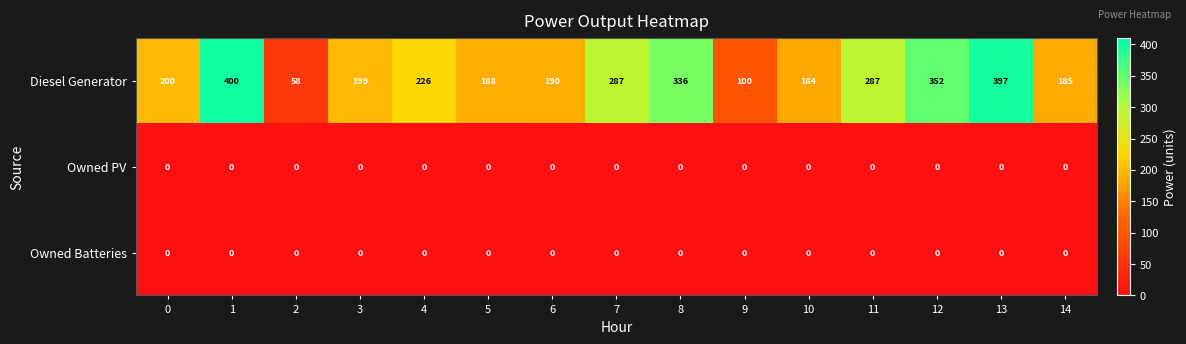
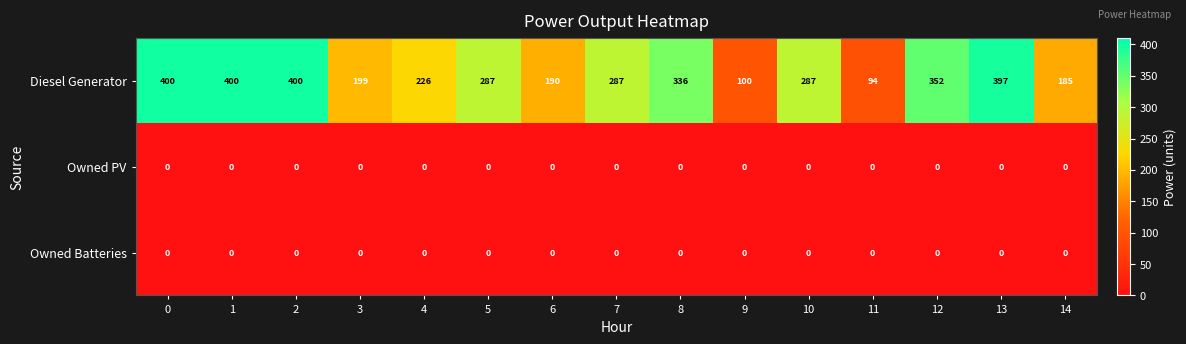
  {
    "Diesel Generator": {
-     "0": 200,
+     "0": 400,
      "1": 400,
-     "2": 58,
+     "2": 400,
      "3": 199,
      "4": 226,
-     "5": 188,
+     "5": 287,
      "6": 190,
      "7": 287,
      "8": 336,
      "9": 100,
-     "10": 184,
-     "11": 287,
+     "10": 287,
+     "11": 94,
      "12": 352,
      "13": 397,
      "14": 185
    },
    "Owned PV": {
      "0": 0,
      "1": 0,
      "2": 0,
      "3": 0,
      "4": 0,
      "5": 0,
      "6": 0,
      "7": 0,
      "8": 0,
      "9": 0,
      "10": 0,
      "11": 0,
      "12": 0,
      "13": 0,
      "14": 0
    },
    "Owned Batteries": {
      "0": 0,
      "1": 0,
      "2": 0,
      "3": 0,
      "4": 0,
      "5": 0,
      "6": 0,
      "7": 0,
      "8": 0,
      "9": 0,
      "10": 0,
      "11": 0,
      "12": 0,
      "13": 0,
      "14": 0
    }
  }
